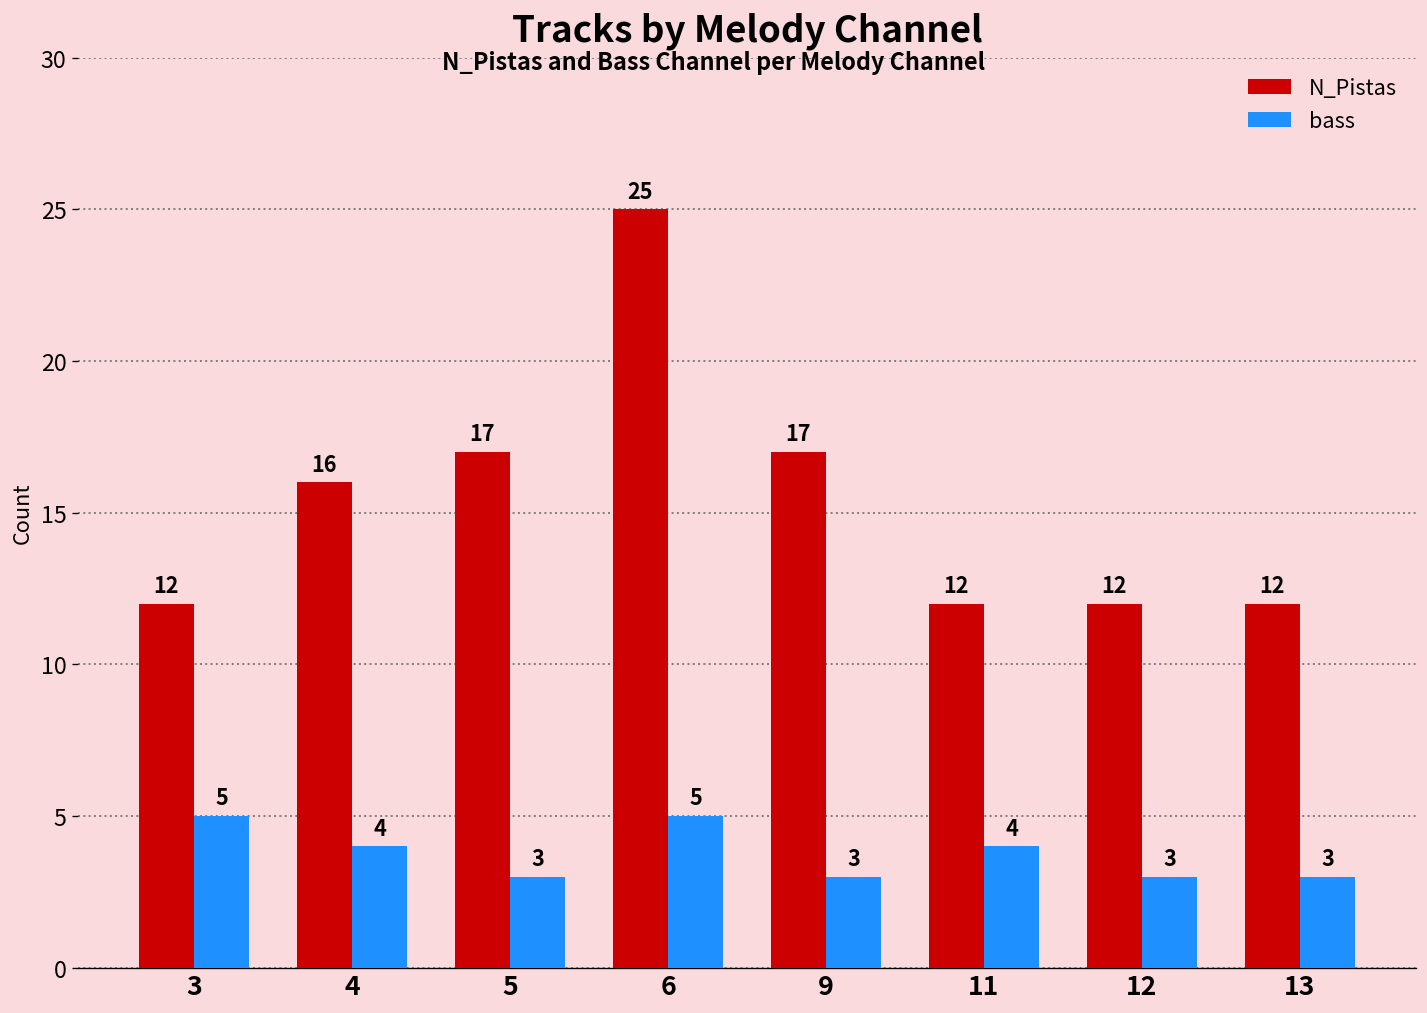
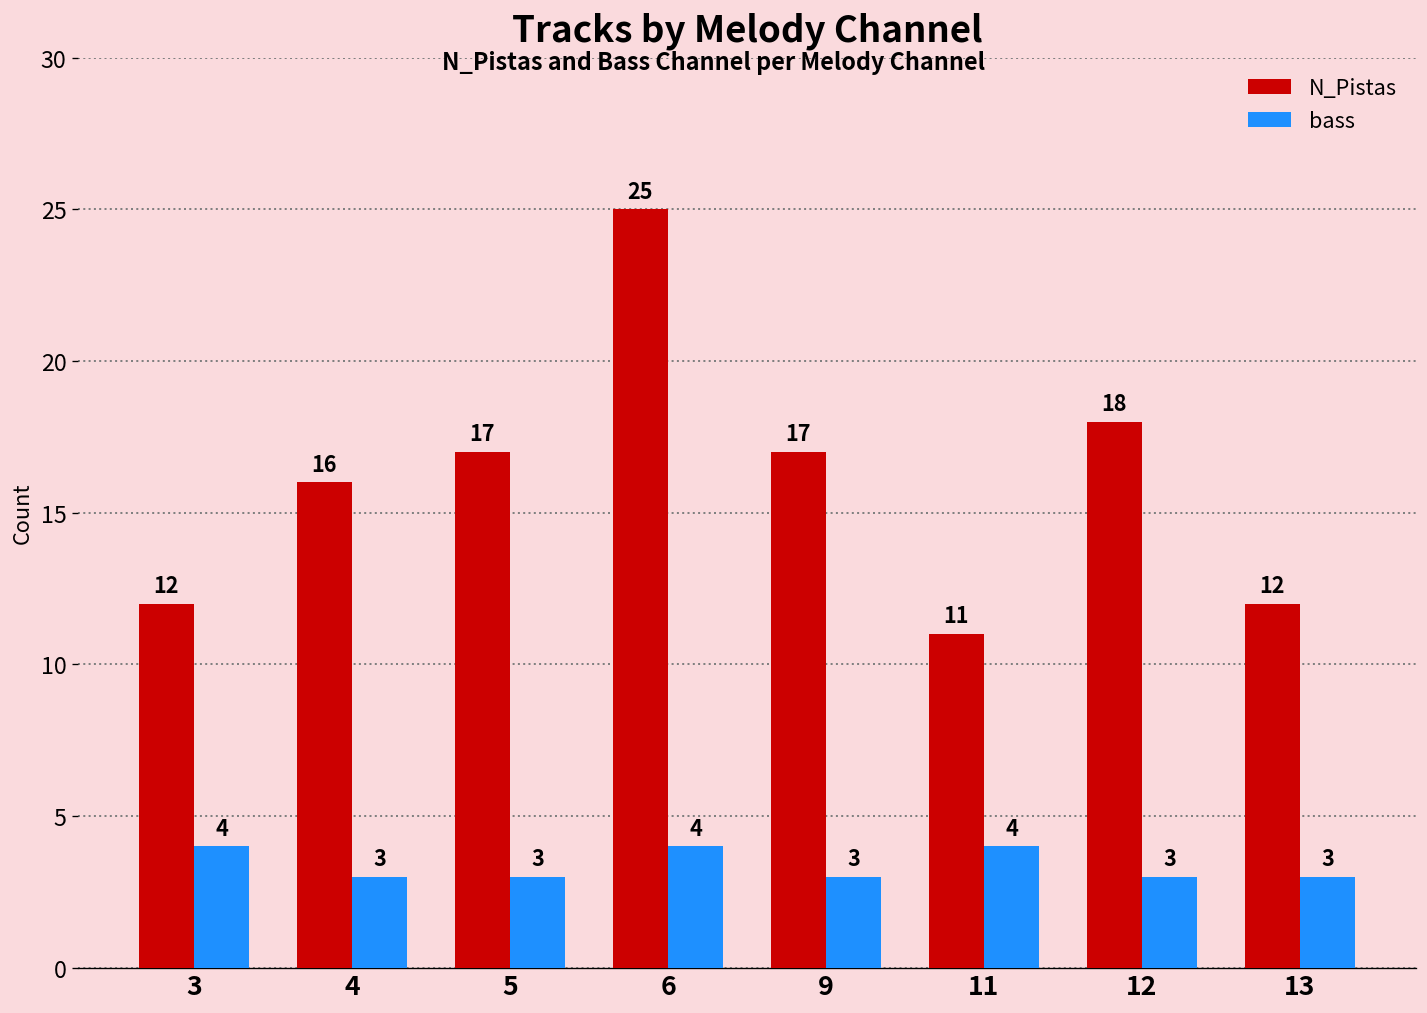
  {
    "N_Pistas": {
      "3": 12,
      "4": 16,
      "5": 17,
      "6": 25,
      "9": 17,
-     "11": 12,
-     "12": 12,
+     "11": 11,
+     "12": 18,
      "13": 12
    },
    "bass": {
-     "3": 5,
-     "4": 4,
+     "3": 4,
+     "4": 3,
      "5": 3,
-     "6": 5,
+     "6": 4,
      "9": 3,
      "11": 4,
      "12": 3,
      "13": 3
    }
  }
